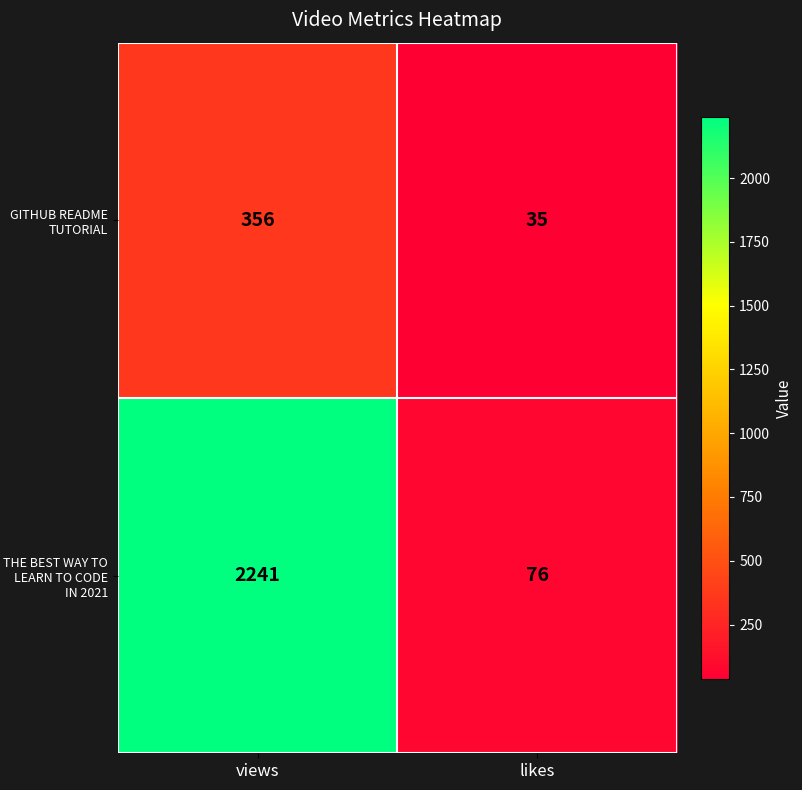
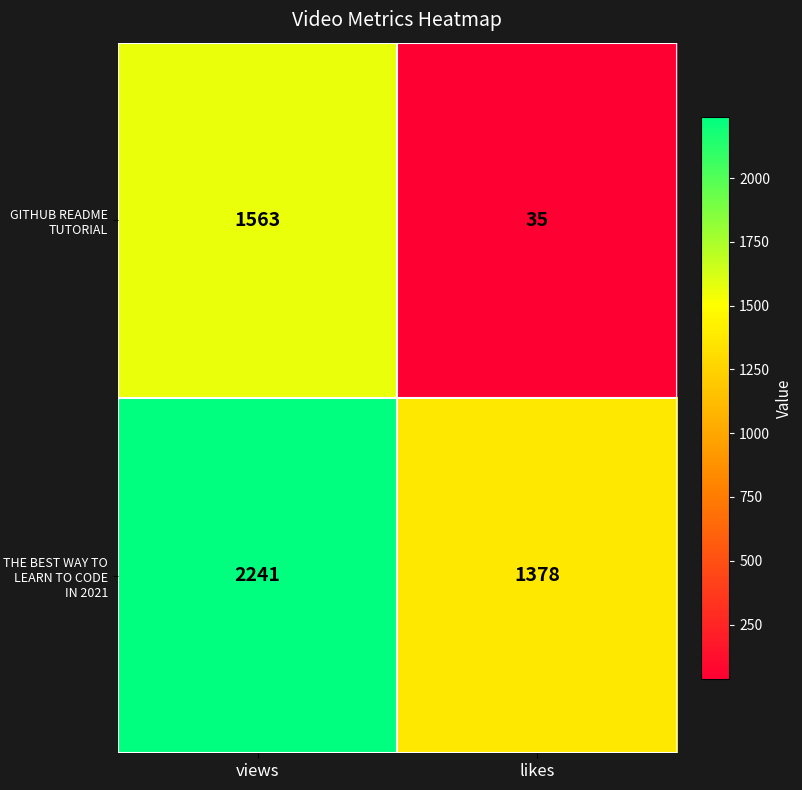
  {
    "GITHUB README TUTORIAL": {
-     "views": 356,
+     "views": 1563,
      "likes": 35
    },
    "THE BEST WAY TO LEARN TO CODE IN 2021": {
      "views": 2241,
-     "likes": 76
+     "likes": 1378
    }
  }
